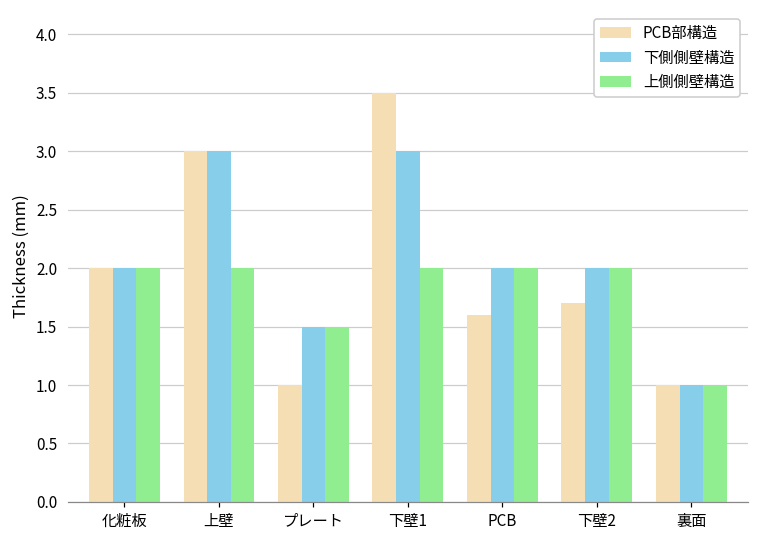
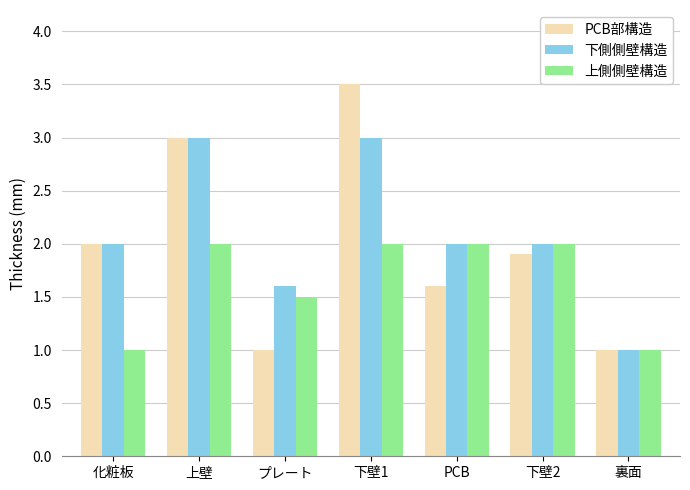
  {
    "PCB部構造": {
      "化粧板": 2.0,
      "上壁": 3.0,
      "プレート": 1.0,
      "下壁1": 3.5,
      "PCB": 1.6,
-     "下壁2": 1.7,
+     "下壁2": 1.9,
      "裏面": 1.0
    },
    "下側側壁構造": {
      "化粧板": 2.0,
      "上壁": 3.0,
-     "プレート": 1.5,
+     "プレート": 1.6,
      "下壁1": 3.0,
      "PCB": 2.0,
      "下壁2": 2.0,
      "裏面": 1.0
    },
    "上側側壁構造": {
-     "化粧板": 2,
+     "化粧板": 1,
      "上壁": 2,
      "プレート": 1.50,
      "下壁1": 2,
      "PCB": 2,
      "下壁2": 2,
      "裏面": 1
    }
  }
